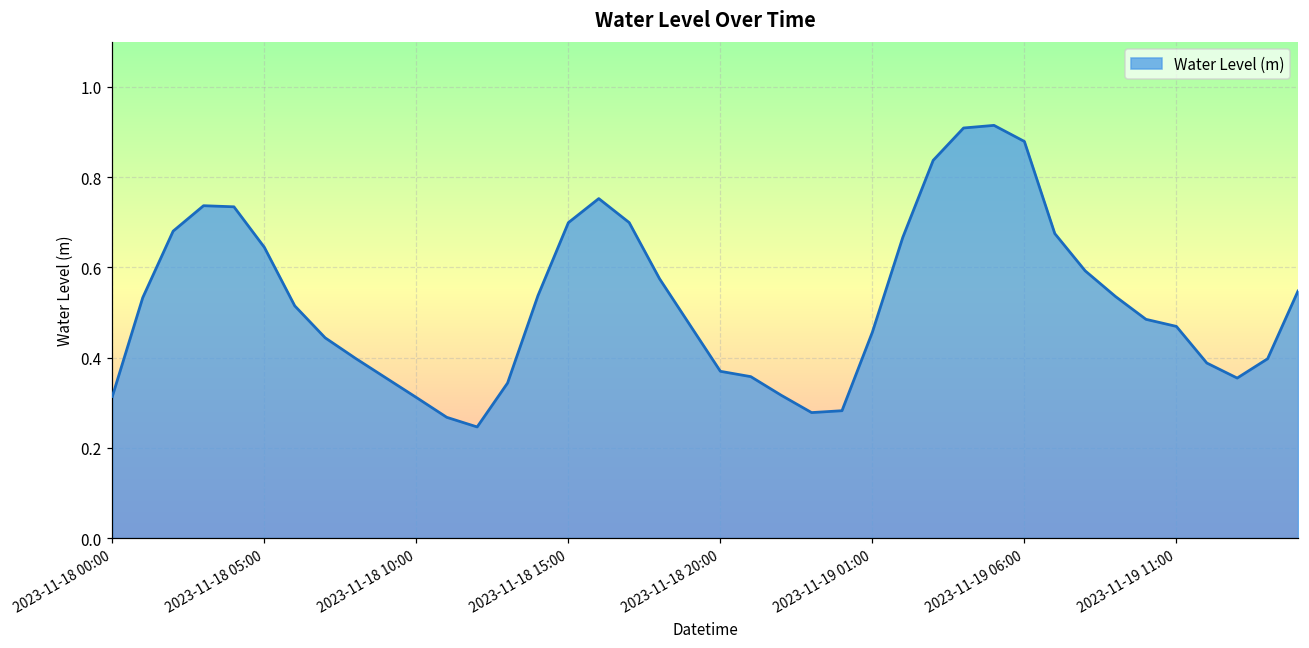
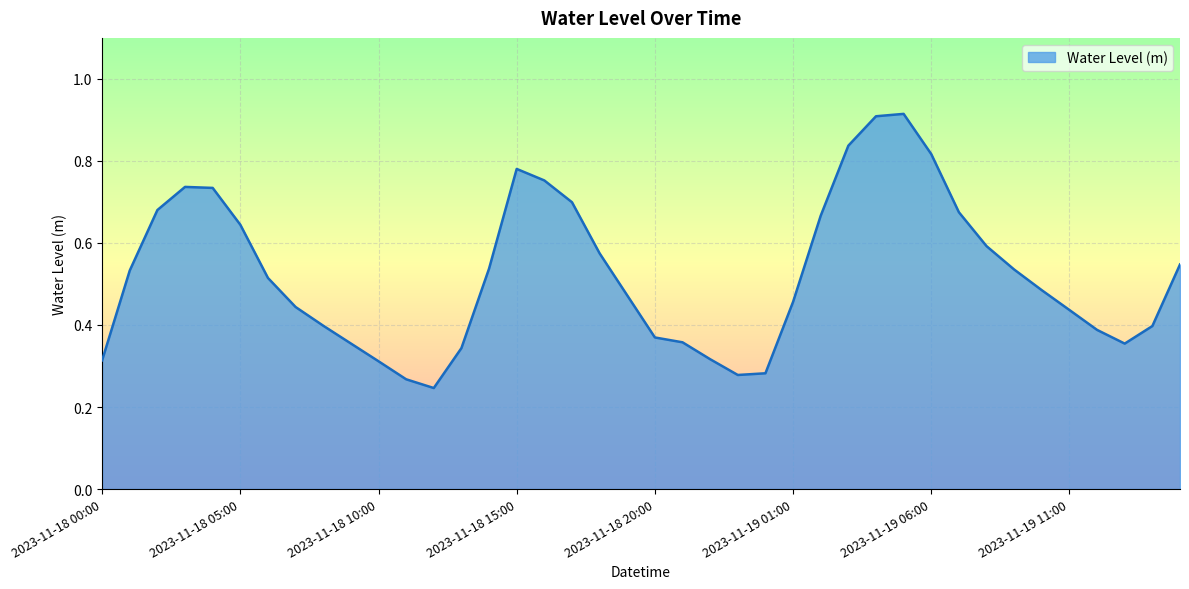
  {
    "2023-11-18 00:00": 0.31,
    "2023-11-18 05:00": 0.64,
    "2023-11-18 10:00": 0.31,
-   "2023-11-18 15:00": 0.70,
+   "2023-11-18 15:00": 0.78,
    "2023-11-18 20:00": 0.37,
    "2023-11-19 01:00": 0.46,
-   "2023-11-19 06:00": 0.88,
-   "2023-11-19 11:00": 0.47
+   "2023-11-19 06:00": 0.82,
+   "2023-11-19 11:00": 0.44
  }
